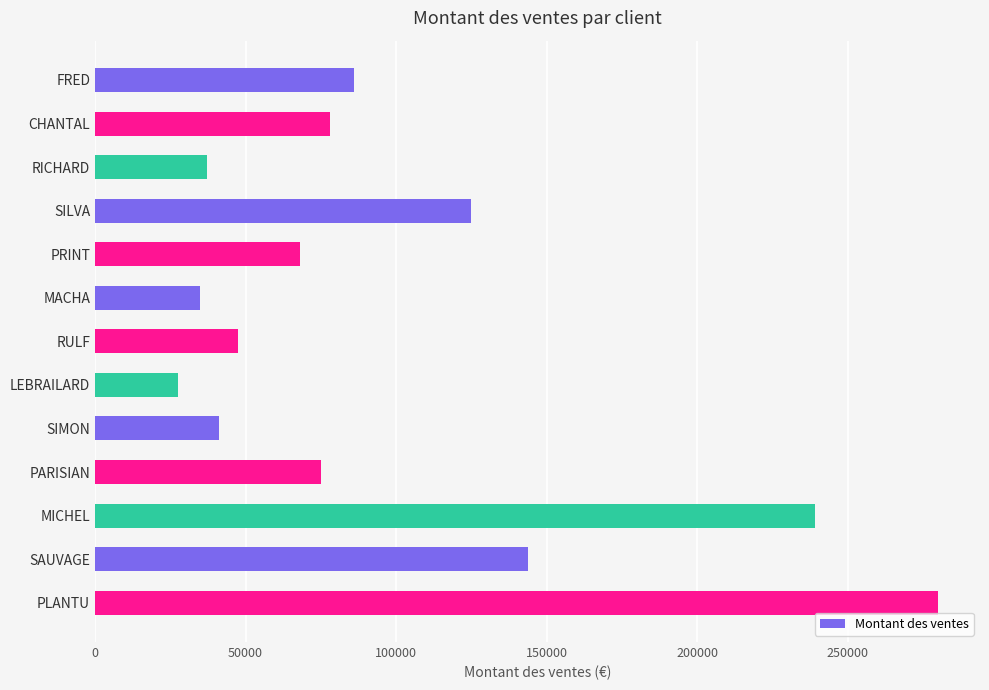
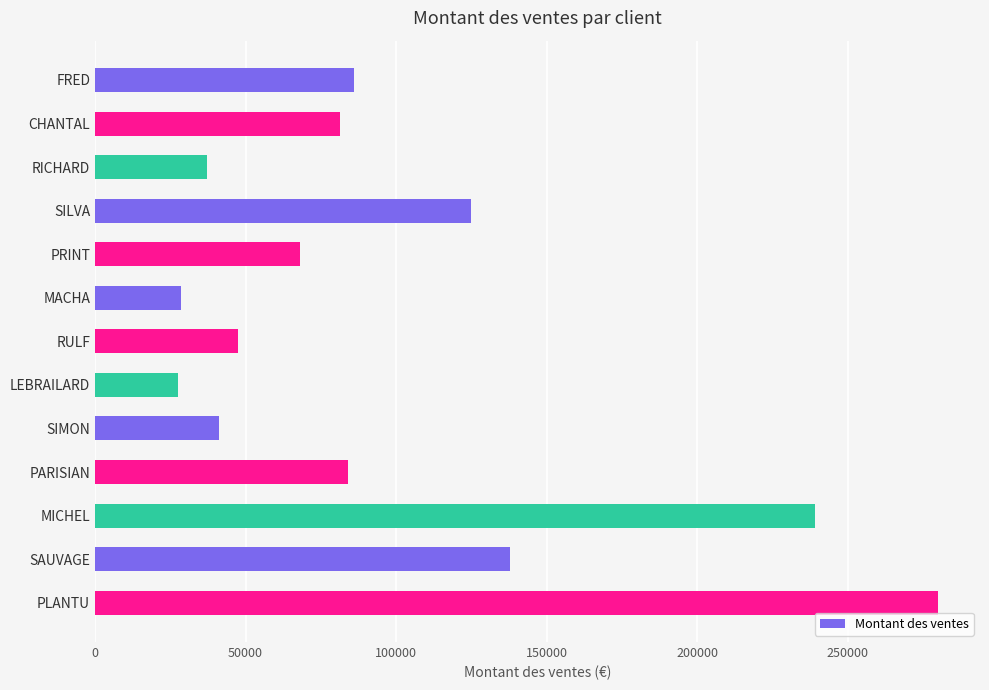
  {
    "FRED": 86000,
-   "CHANTAL": 78000,
+   "CHANTAL": 81000,
    "RICHARD": 37000,
    "SILVA": 125000,
    "PRINT": 68000,
-   "MACHA": 35000,
+   "MACHA": 29000,
    "RULF": 47000,
    "LEBRAILARD": 28000,
    "SIMON": 41000,
-   "PARISIAN": 75000,
+   "PARISIAN": 84000,
    "MICHEL": 239000,
-   "SAUVAGE": 144000,
+   "SAUVAGE": 138000,
    "PLANTU": 280000
  }
